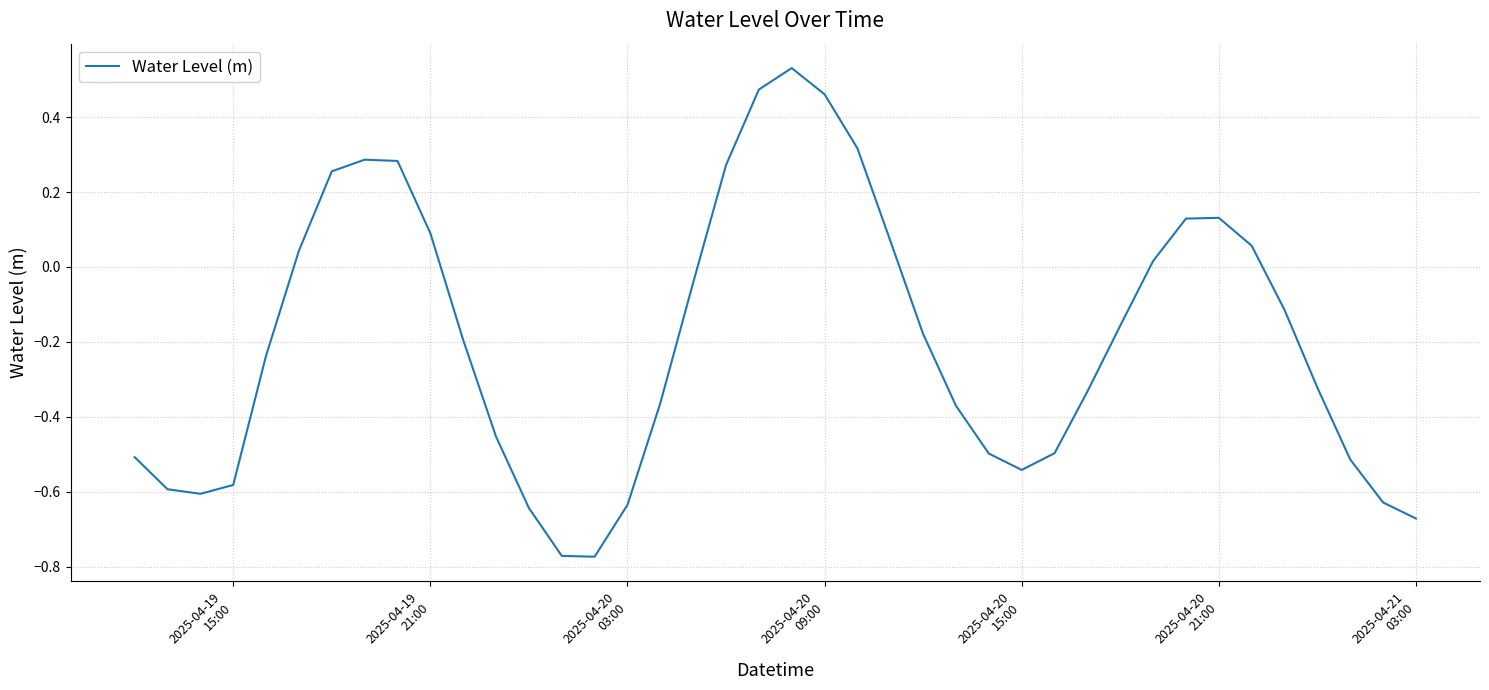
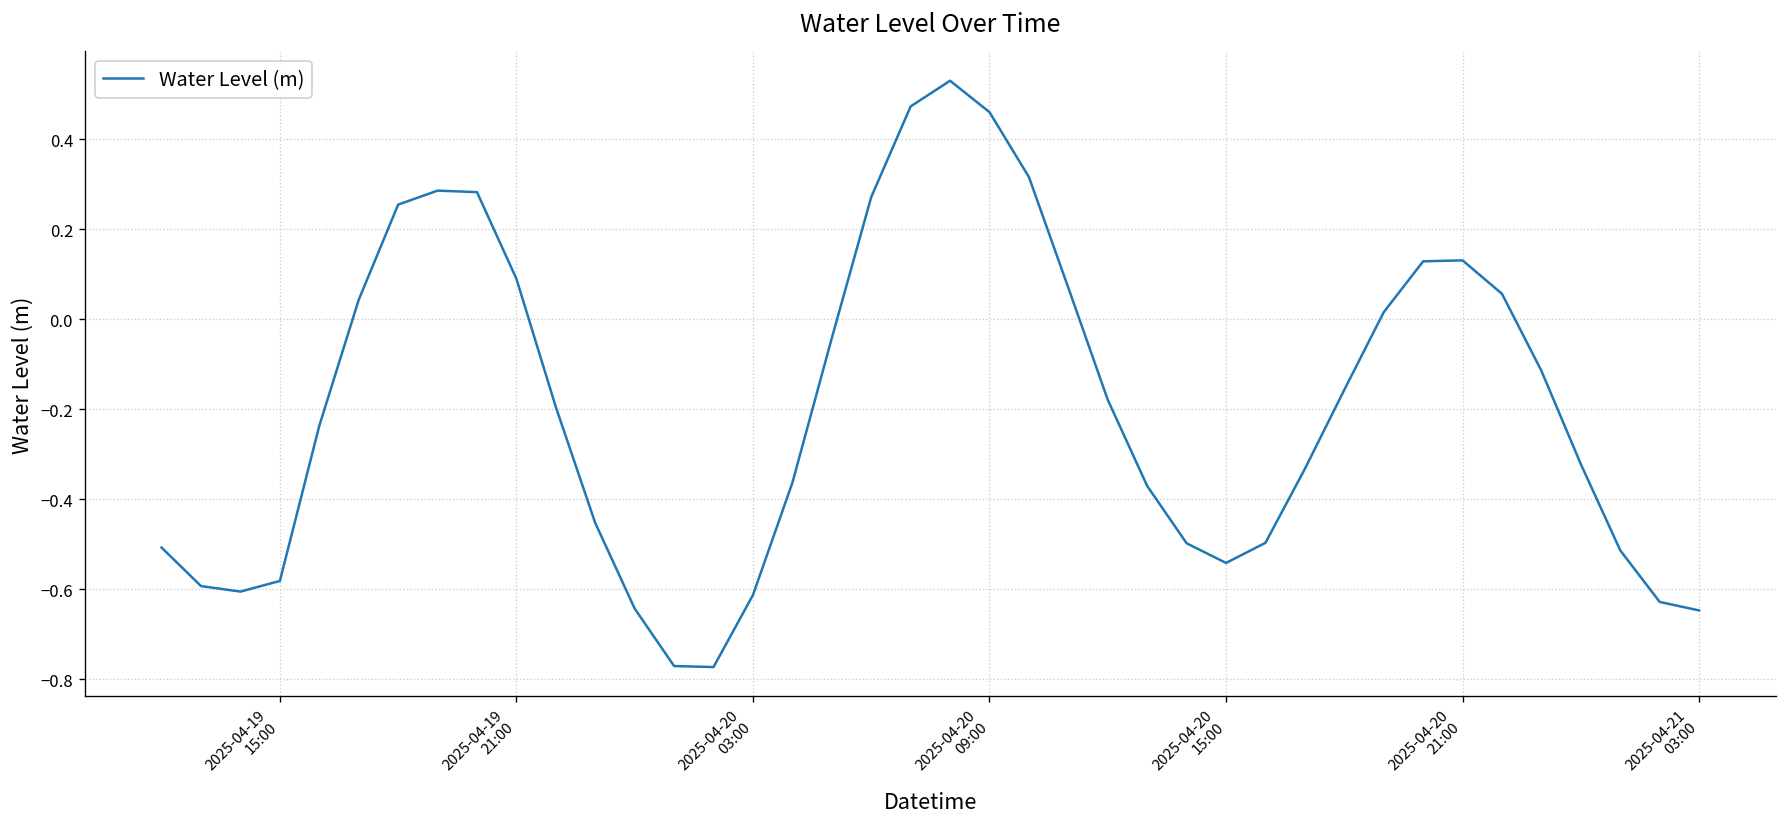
  {
    "2025-04-19 15:00": -0.58,
    "2025-04-19 21:00": 0.09,
-   "2025-04-20 03:00": -0.64,
+   "2025-04-20 03:00": -0.61,
    "2025-04-20 09:00": 0.46,
    "2025-04-20 15:00": -0.54,
    "2025-04-20 21:00": 0.13,
-   "2025-04-21 03:00": -0.67
+   "2025-04-21 03:00": -0.65
  }
